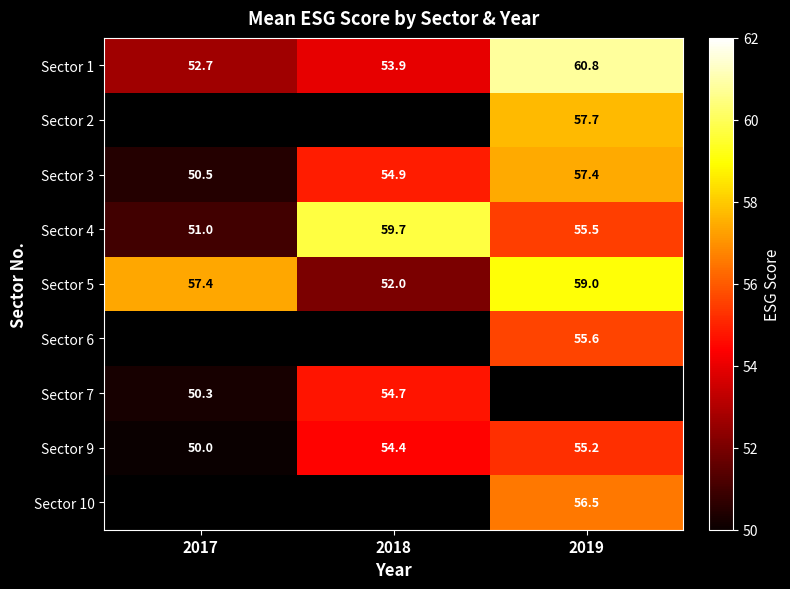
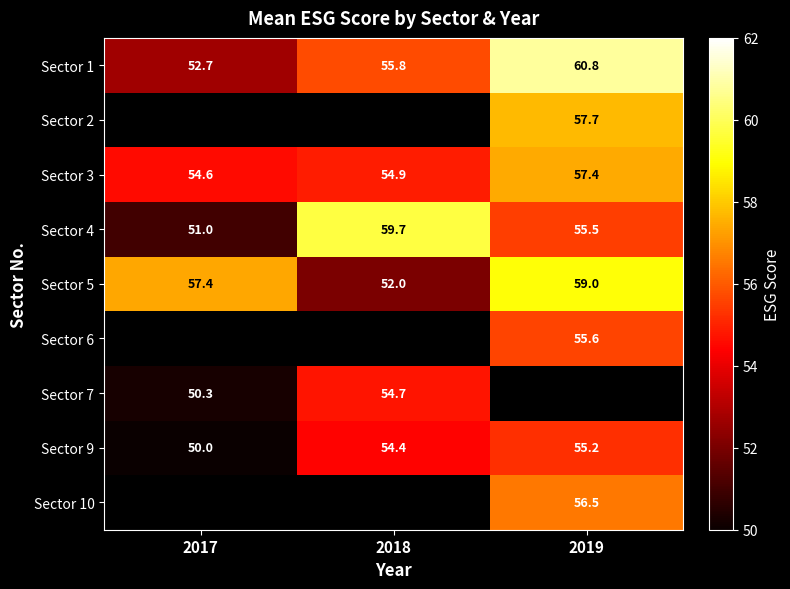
  {
    "Sector 1": {
      "2017": 52.7,
-     "2018": 53.9,
+     "2018": 55.8,
      "2019": 60.8
    },
    "Sector 2": {
      "2019": 57.7
    },
    "Sector 3": {
-     "2017": 50.5,
+     "2017": 54.6,
      "2018": 54.9,
      "2019": 57.4
    },
    "Sector 4": {
      "2017": 51.0,
      "2018": 59.7,
      "2019": 55.5
    },
    "Sector 5": {
      "2017": 57.4,
      "2018": 52.0,
      "2019": 59.0
    },
    "Sector 6": {
      "2019": 55.6
    },
    "Sector 7": {
      "2017": 50.3,
      "2018": 54.7
    },
    "Sector 9": {
      "2017": 50.0,
      "2018": 54.4,
      "2019": 55.2
    },
    "Sector 10": {
      "2019": 56.5
    }
  }
